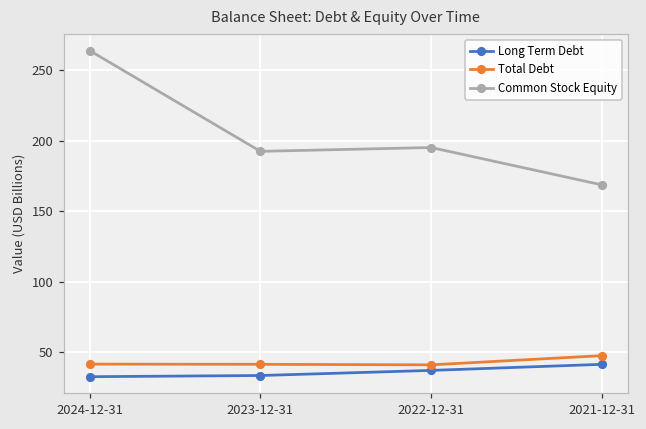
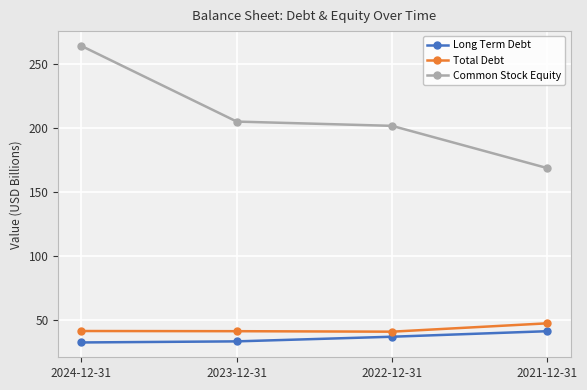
  {
    "Long Term Debt": {
      "2024-12-31": 33,
      "2023-12-31": 34,
      "2022-12-31": 37,
      "2021-12-31": 42
    },
    "Total Debt": {
      "2024-12-31": 42,
      "2023-12-31": 42,
      "2022-12-31": 41,
      "2021-12-31": 48
    },
    "Common Stock Equity": {
      "2024-12-31": 264,
-     "2023-12-31": 192,
-     "2022-12-31": 195,
+     "2023-12-31": 205,
+     "2022-12-31": 201,
      "2021-12-31": 169
    }
  }
